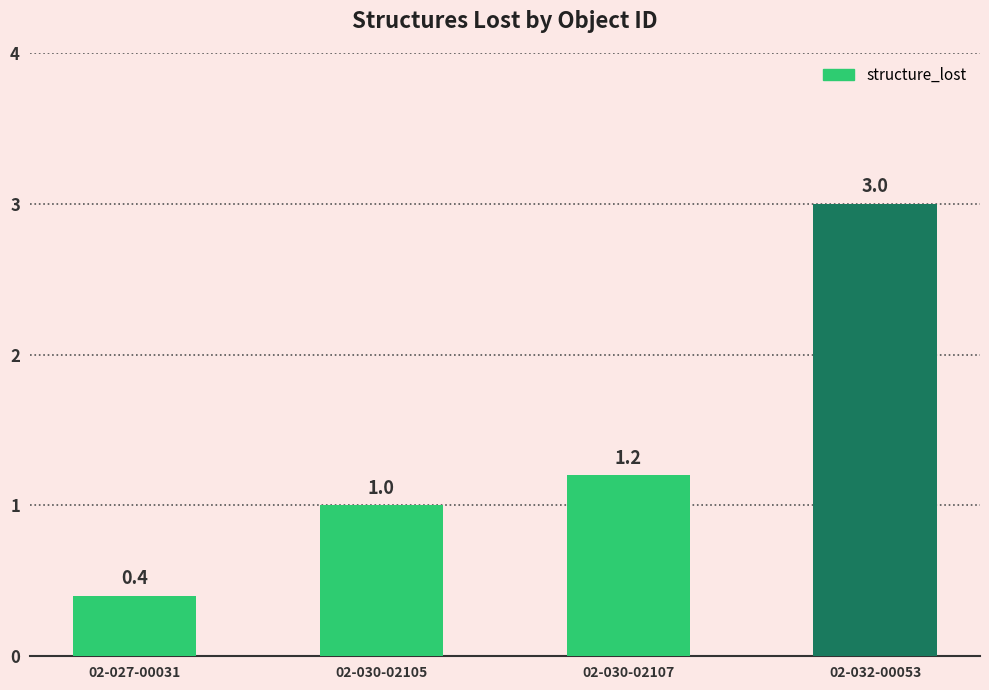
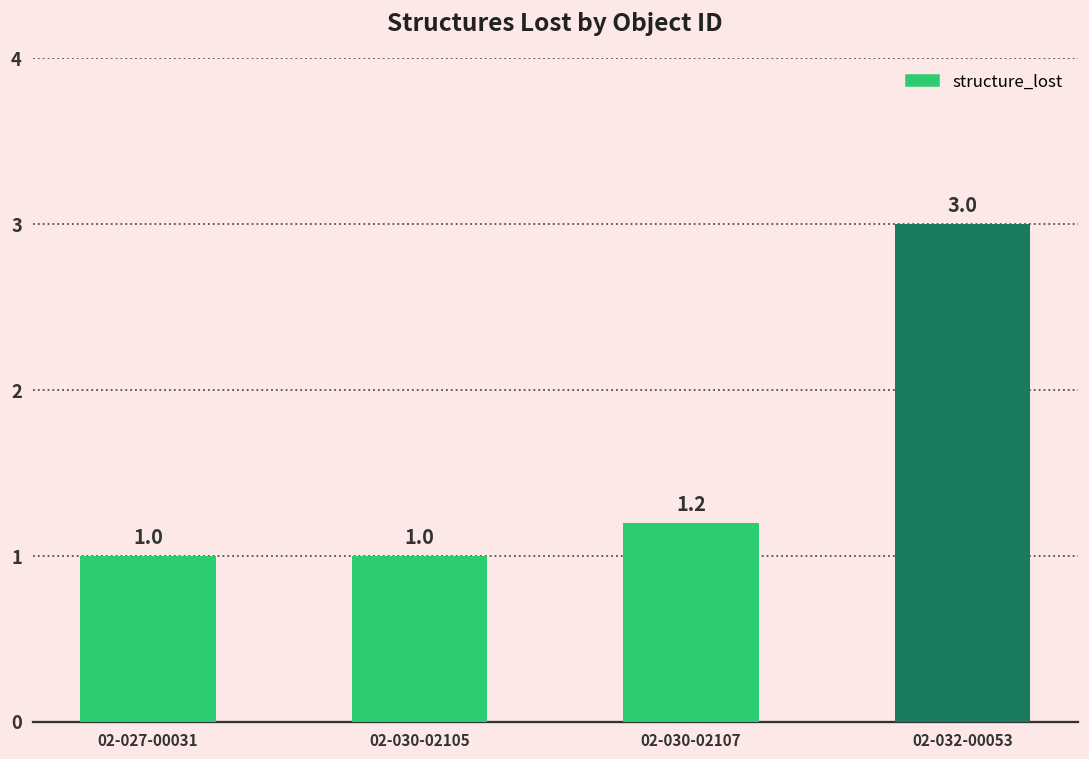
  {
-   "02-027-00031": 0.4,
+   "02-027-00031": 1.0,
    "02-030-02105": 1.0,
    "02-030-02107": 1.2,
    "02-032-00053": 3.0
  }
